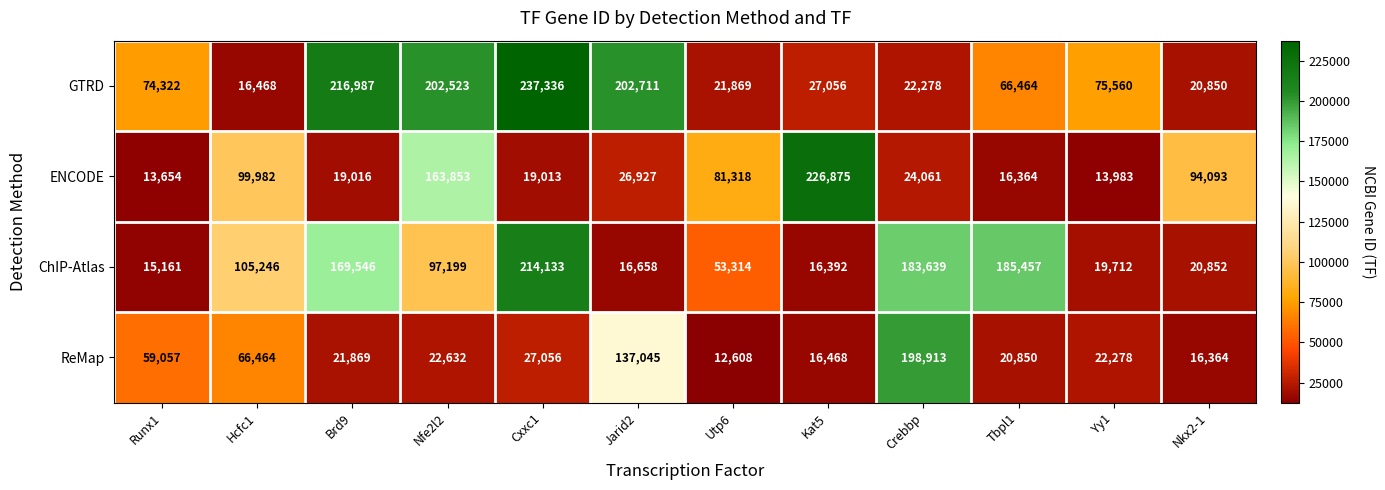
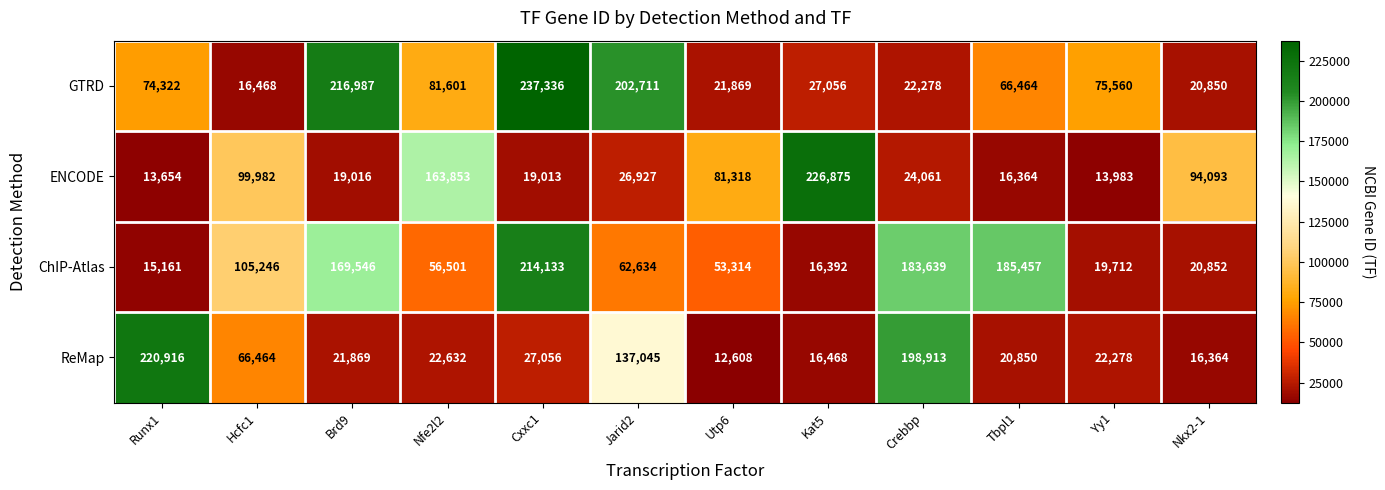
  {
    "GTRD": {
      "Runx1": "74,322",
      "Hcfc1": "16,468",
      "Brd9": "216,987",
-     "Nfe2l2": "202,523",
+     "Nfe2l2": "81,601",
      "Cxxc1": "237,336",
      "Jarid2": "202,711",
      "Utp6": "21,869",
      "Kat5": "27,056",
      "Crebbp": "22,278",
      "Tbpl1": "66,464",
      "Yy1": "75,560",
      "Nkx2-1": "20,850"
    },
    "ENCODE": {
      "Runx1": "13,654",
      "Hcfc1": "99,982",
      "Brd9": "19,016",
      "Nfe2l2": "163,853",
      "Cxxc1": "19,013",
      "Jarid2": "26,927",
      "Utp6": "81,318",
      "Kat5": "226,875",
      "Crebbp": "24,061",
      "Tbpl1": "16,364",
      "Yy1": "13,983",
      "Nkx2-1": "94,093"
    },
    "ChIP-Atlas": {
      "Runx1": "15,161",
      "Hcfc1": "105,246",
      "Brd9": "169,546",
-     "Nfe2l2": "97,199",
+     "Nfe2l2": "56,501",
      "Cxxc1": "214,133",
-     "Jarid2": "16,658",
+     "Jarid2": "62,634",
      "Utp6": "53,314",
      "Kat5": "16,392",
      "Crebbp": "183,639",
      "Tbpl1": "185,457",
      "Yy1": "19,712",
      "Nkx2-1": "20,852"
    },
    "ReMap": {
-     "Runx1": "59,057",
+     "Runx1": "220,916",
      "Hcfc1": "66,464",
      "Brd9": "21,869",
      "Nfe2l2": "22,632",
      "Cxxc1": "27,056",
      "Jarid2": "137,045",
      "Utp6": "12,608",
      "Kat5": "16,468",
      "Crebbp": "198,913",
      "Tbpl1": "20,850",
      "Yy1": "22,278",
      "Nkx2-1": "16,364"
    }
  }
